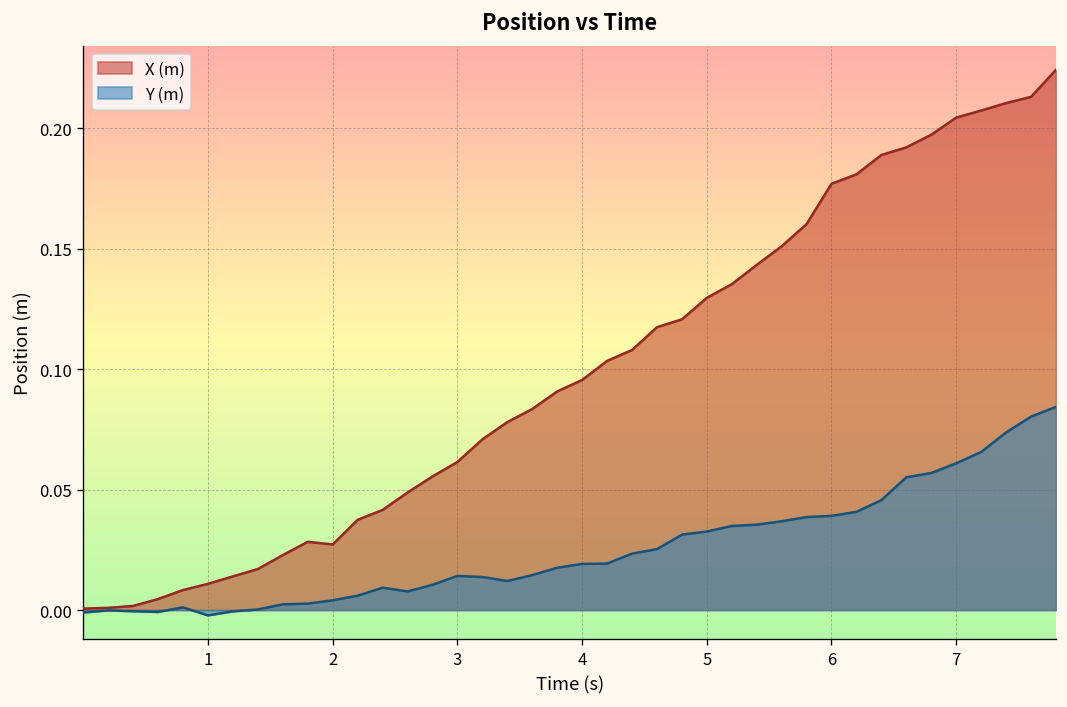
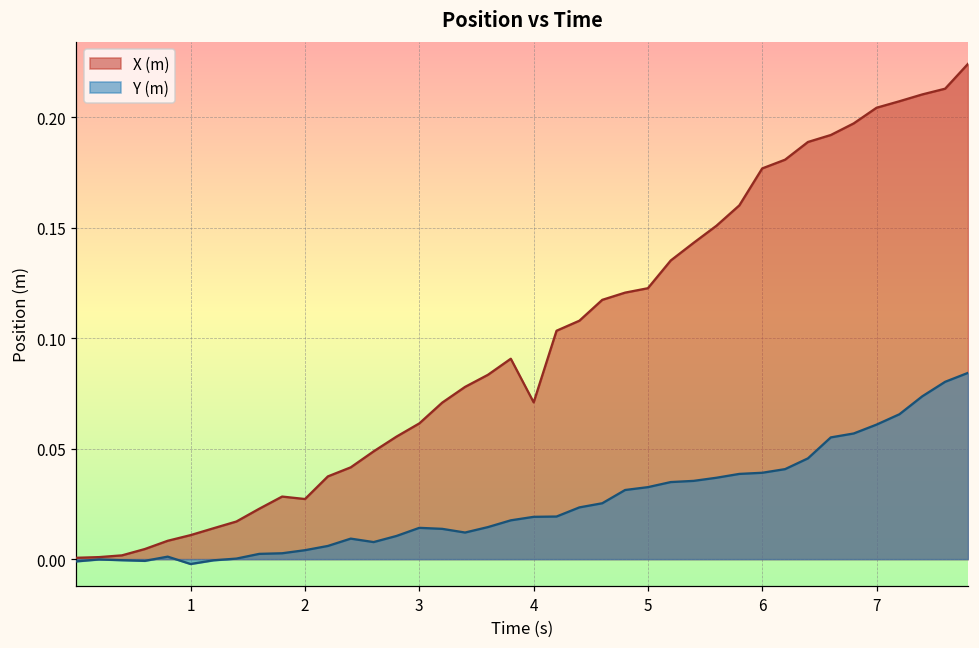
  {
    "X (m)": {
      "1": 0.011,
      "2": 0.027,
      "3": 0.061,
-     "4": 0.095,
-     "5": 0.130,
+     "4": 0.071,
+     "5": 0.123,
      "6": 0.177,
      "7": 0.204
    }
  }
